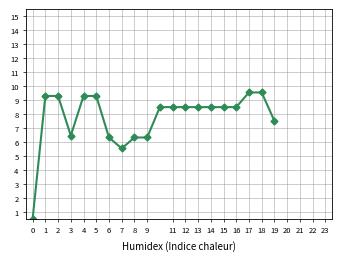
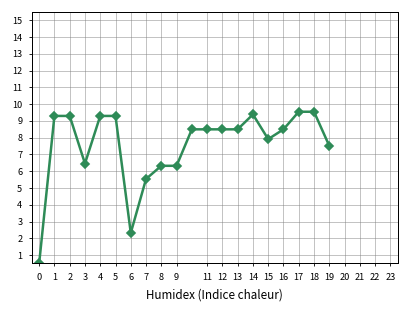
  {
    "0": 0.5,
    "1": 9.3,
    "2": 9.3,
    "3": 6.5,
    "4": 9.3,
    "5": 9.3,
-   "6": 6.3,
+   "6": 2.3,
    "7": 5.5,
    "8": 6.3,
    "9": 6.3,
    "11": 8.5,
    "12": 8.5,
    "13": 8.5,
-   "14": 8.5,
-   "15": 8.5,
+   "14": 9.4,
+   "15": 7.9,
    "16": 8.5,
    "17": 9.6,
    "18": 9.6,
    "19": 7.5
  }
